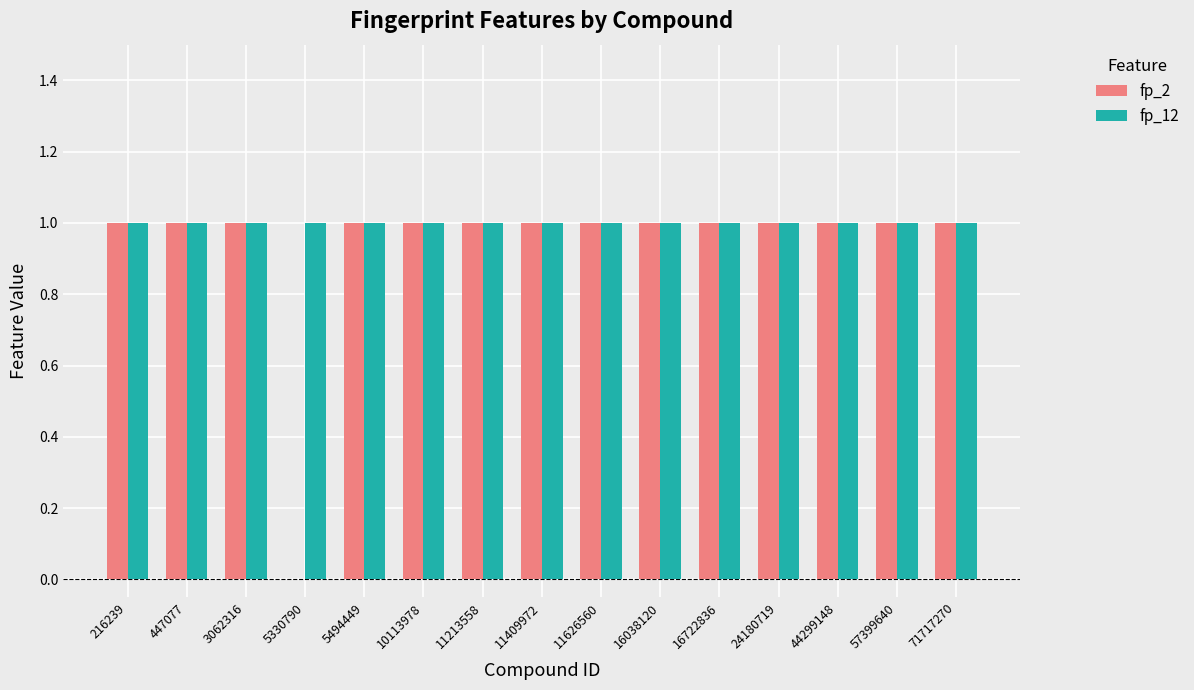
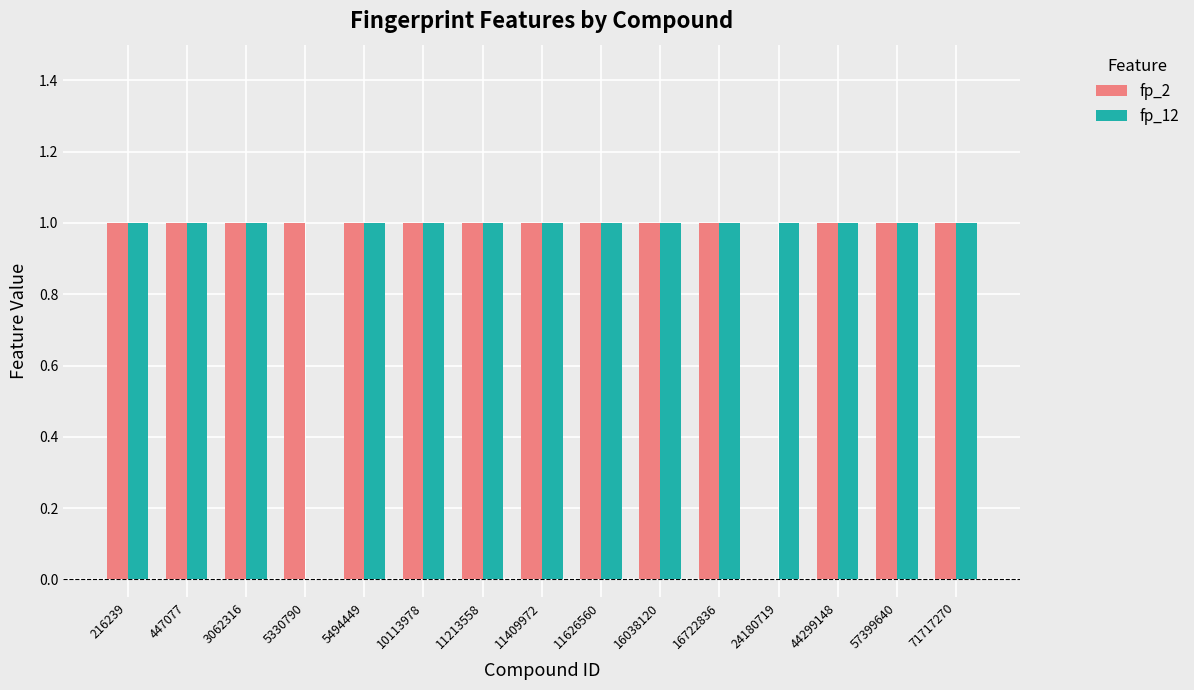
  {
    "fp_2": {
      "216239": 1,
      "447077": 1,
      "3062316": 1,
-     "5330790": 0,
+     "5330790": 1,
      "5494449": 1,
      "10113978": 1,
      "11213558": 1,
      "11409972": 1,
      "11626560": 1,
      "16038120": 1,
      "16722836": 1,
-     "24180719": 1,
+     "24180719": 0,
      "44299148": 1,
      "57399640": 1,
      "71717270": 1
    },
    "fp_12": {
      "216239": 1,
      "447077": 1,
      "3062316": 1,
-     "5330790": 1,
+     "5330790": 0,
      "5494449": 1,
      "10113978": 1,
      "11213558": 1,
      "11409972": 1,
      "11626560": 1,
      "16038120": 1,
      "16722836": 1,
      "24180719": 1,
      "44299148": 1,
      "57399640": 1,
      "71717270": 1
    }
  }
